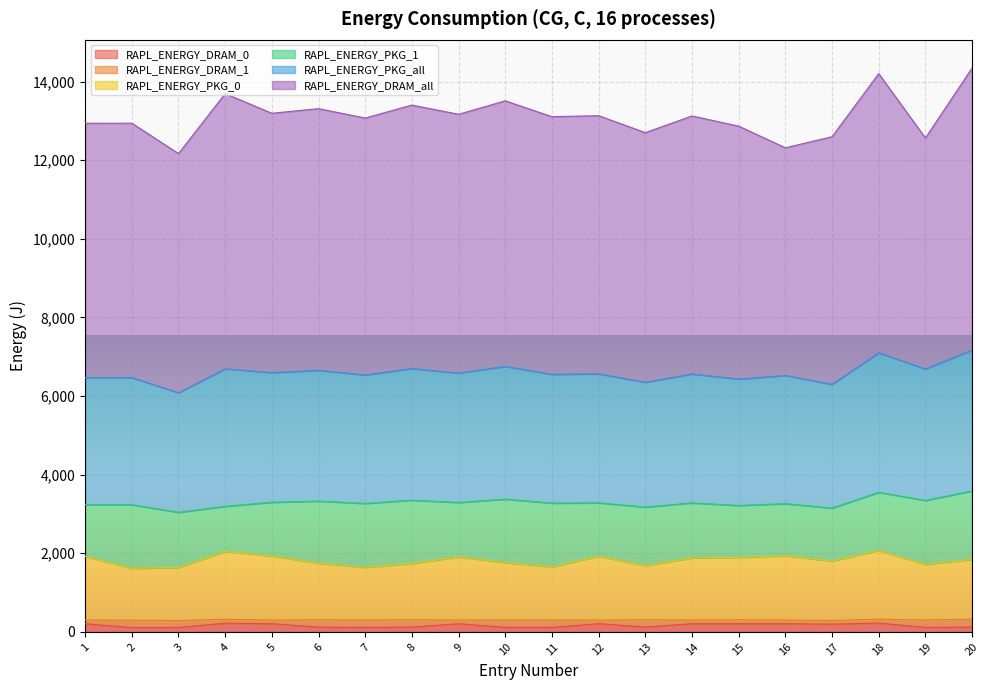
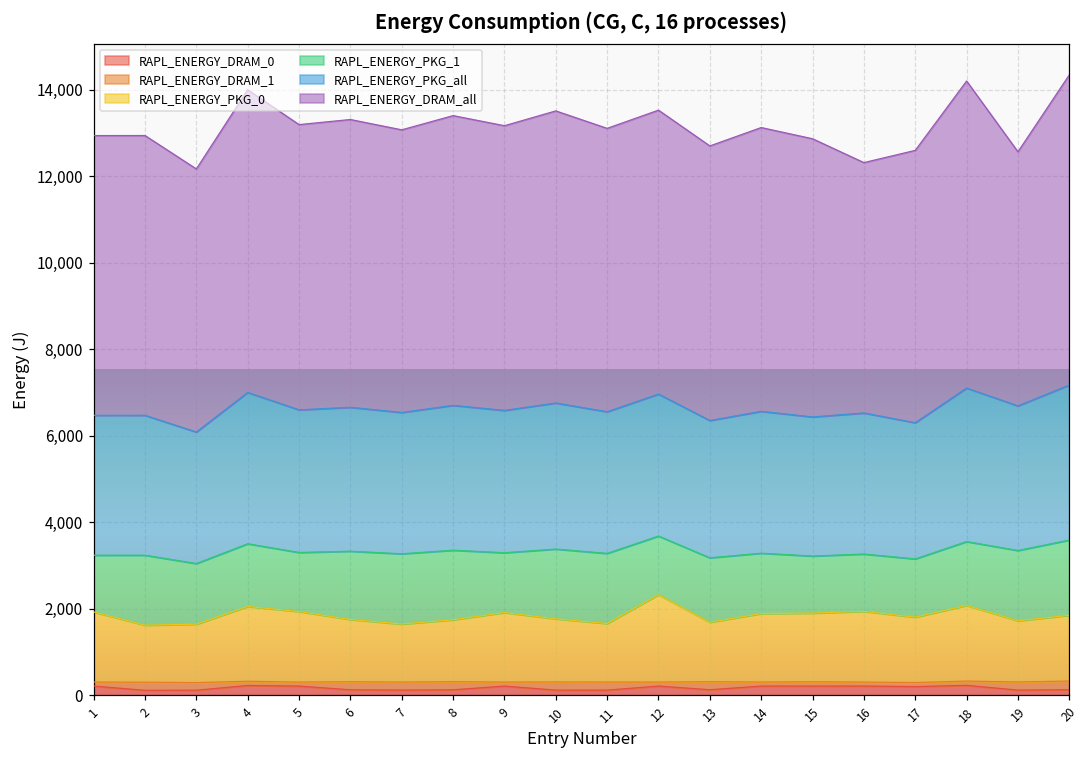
  {
    "RAPL_ENERGY_PKG_0": {
      "1": "1,600",
      "2": "1,300",
      "3": "1,400",
      "4": "1,700",
      "5": "1,600",
      "6": "1,400",
      "7": "1,300",
      "8": "1,400",
      "9": "1,600",
      "10": "1,500",
      "11": "1,400",
-     "12": "1,600",
+     "12": "2,000",
      "13": "1,400",
      "14": "1,600",
      "15": "1,600",
      "16": "1,600",
      "17": "1,500",
      "18": "1,700",
      "19": "1,400",
      "20": "1,500"
    },
    "RAPL_ENERGY_PKG_1": {
      "1": "1,300",
      "2": "1,600",
      "3": "1,400",
-     "4": "1,100",
+     "4": "1,500",
      "5": "1,400",
      "6": "1,600",
      "7": "1,600",
      "8": "1,600",
      "9": "1,400",
      "10": "1,600",
      "11": "1,600",
      "12": "1,400",
      "13": "1,500",
      "14": "1,400",
      "15": "1,300",
      "16": "1,300",
      "17": "1,300",
      "18": "1,500",
      "19": "1,600",
      "20": "1,700"
    },
    "RAPL_ENERGY_PKG_all": {
      "1": "3,200",
      "2": "3,200",
      "3": "3,000",
      "4": "3,500",
      "5": "3,300",
      "6": "3,300",
      "7": "3,300",
      "8": "3,300",
      "9": "3,300",
      "10": "3,400",
      "11": "3,300",
      "12": "3,300",
      "13": "3,200",
      "14": "3,300",
      "15": "3,200",
      "16": "3,300",
      "17": "3,100",
      "18": "3,600",
      "19": "3,300",
      "20": "3,600"
    },
    "RAPL_ENERGY_DRAM_all": {
      "1": "6,500",
      "2": "6,500",
      "3": "6,100",
      "5": "6,600",
      "6": "6,700",
      "7": "6,500",
      "8": "6,700",
      "9": "6,600",
      "10": "6,800",
      "11": "6,600",
      "12": "6,600",
      "13": "6,300",
      "14": "6,600",
      "15": "6,400",
      "16": "5,800",
      "17": "6,300",
      "18": "7,100",
      "19": "5,900",
      "20": "7,200"
    }
  }
